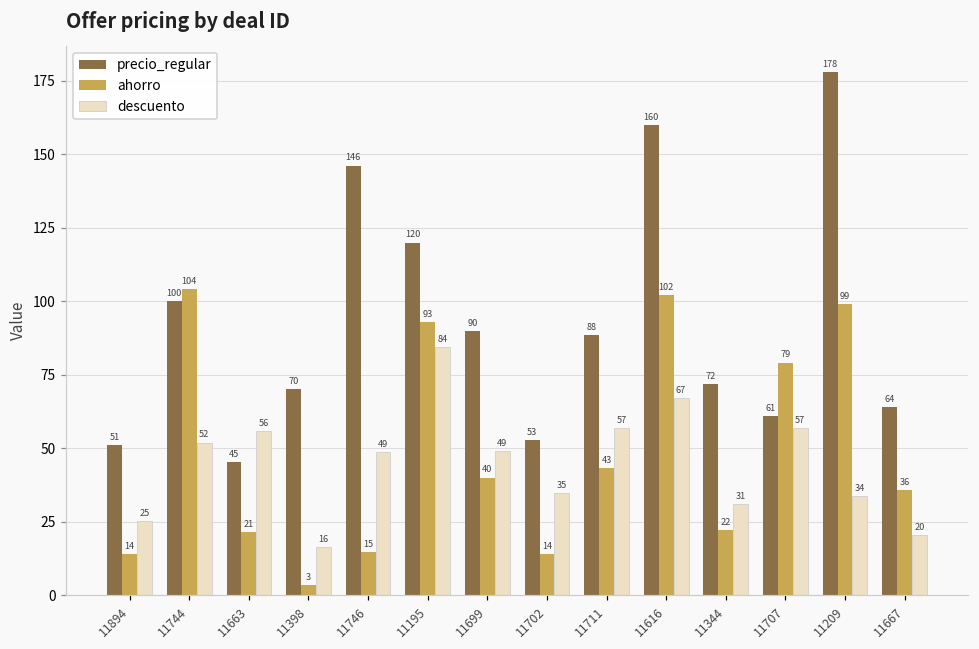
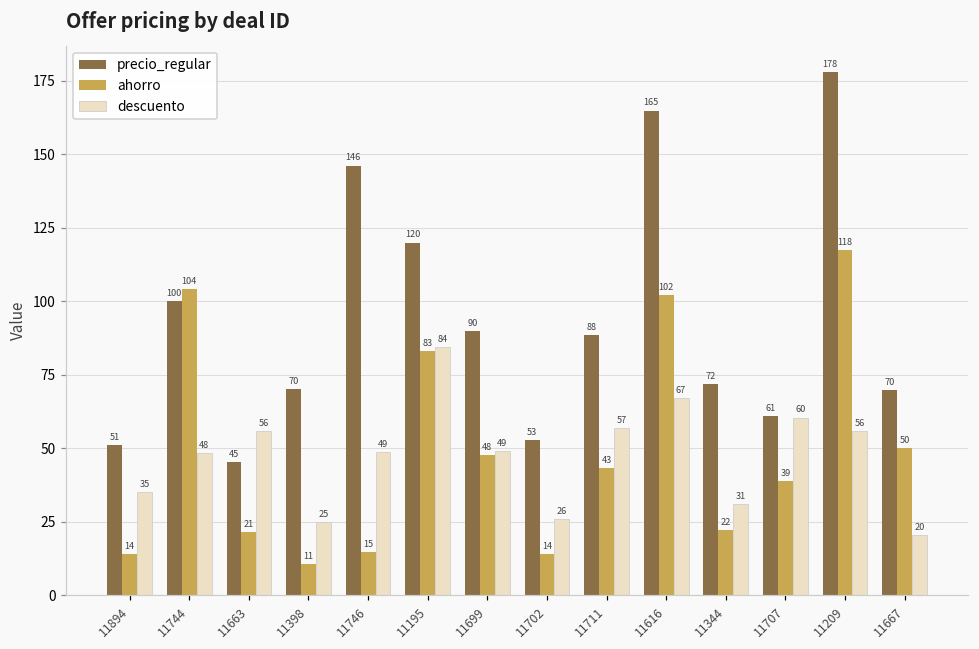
  {
    "precio_regular": {
      "11894": 51,
      "11744": 100,
      "11663": 45,
      "11398": 70,
      "11746": 146,
      "11195": 120,
      "11699": 90,
      "11702": 53,
      "11711": 88,
-     "11616": 160,
+     "11616": 165,
      "11344": 72,
      "11707": 61,
      "11209": 178,
-     "11667": 64
+     "11667": 70
    },
    "ahorro": {
      "11894": 14,
      "11744": 104,
      "11663": 21,
-     "11398": 3,
+     "11398": 11,
      "11746": 15,
-     "11195": 93,
-     "11699": 40,
+     "11195": 83,
+     "11699": 48,
      "11702": 14,
      "11711": 43,
      "11616": 102,
      "11344": 22,
-     "11707": 79,
-     "11209": 99,
-     "11667": 36
+     "11707": 39,
+     "11209": 118,
+     "11667": 50
    },
    "descuento": {
-     "11894": 25,
-     "11744": 52,
+     "11894": 35,
+     "11744": 48,
      "11663": 56,
-     "11398": 16,
+     "11398": 25,
      "11746": 49,
      "11195": 84,
      "11699": 49,
-     "11702": 35,
+     "11702": 26,
      "11711": 57,
      "11616": 67,
      "11344": 31,
-     "11707": 57,
-     "11209": 34,
+     "11707": 60,
+     "11209": 56,
      "11667": 20
    }
  }
